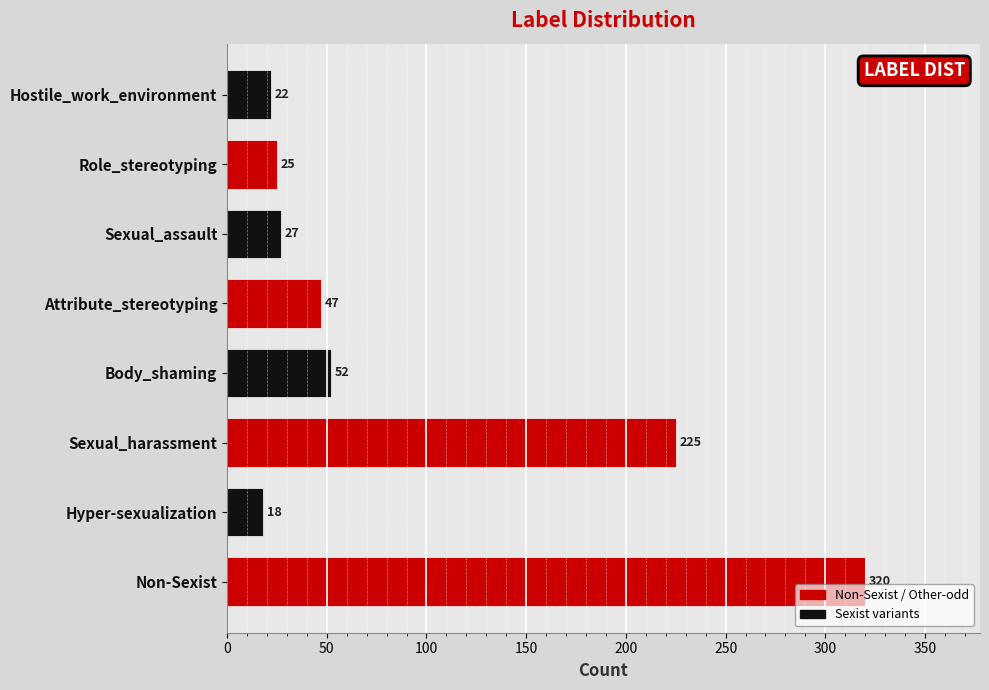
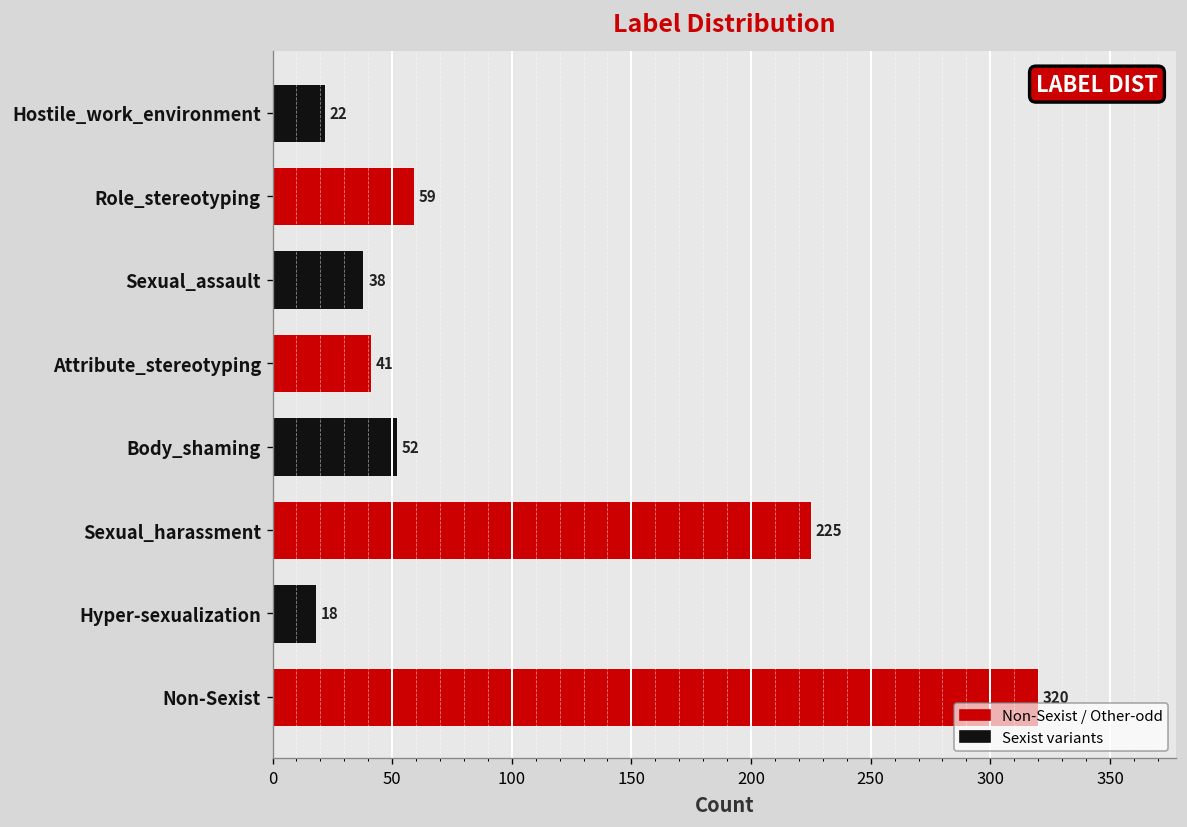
  {
    "Hostile_work_environment": 22,
-   "Role_stereotyping": 25,
-   "Sexual_assault": 27,
-   "Attribute_stereotyping": 47,
+   "Role_stereotyping": 59,
+   "Sexual_assault": 38,
+   "Attribute_stereotyping": 41,
    "Body_shaming": 52,
    "Sexual_harassment": 225,
    "Hyper-sexualization": 18
  }
